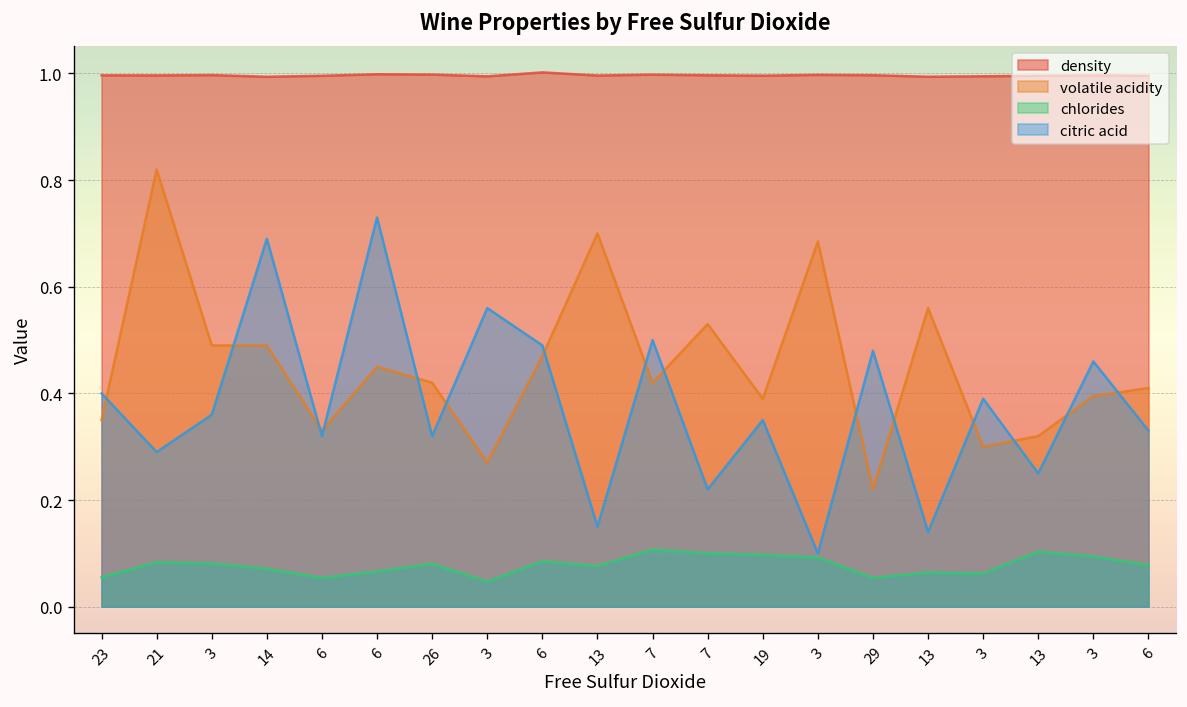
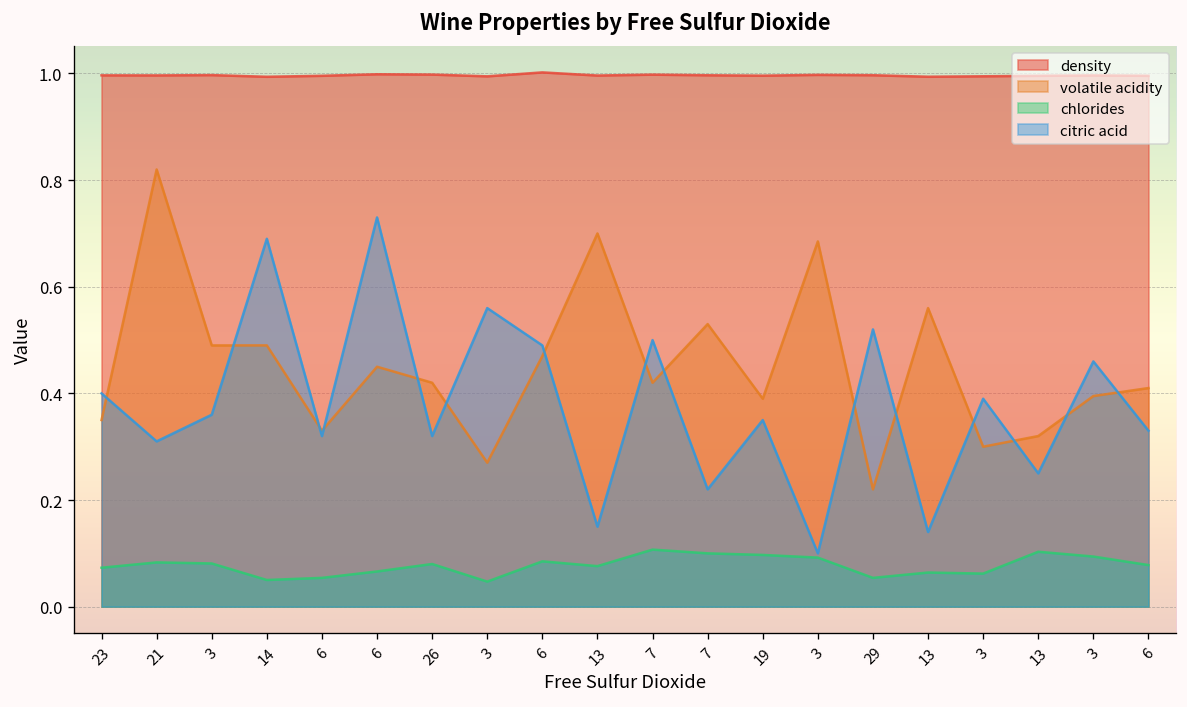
  {
    "chlorides": {
-     "23": 0.06,
+     "23": 0.07,
      "21": 0.08,
-     "14": 0.07,
+     "14": 0.05,
      "26": 0.08,
      "19": 0.10,
      "29": 0.05
    },
    "citric acid": {
      "23": 0.40,
-     "21": 0.29,
+     "21": 0.31,
      "14": 0.69,
      "26": 0.32,
      "19": 0.35,
-     "29": 0.48
+     "29": 0.52
    }
  }
